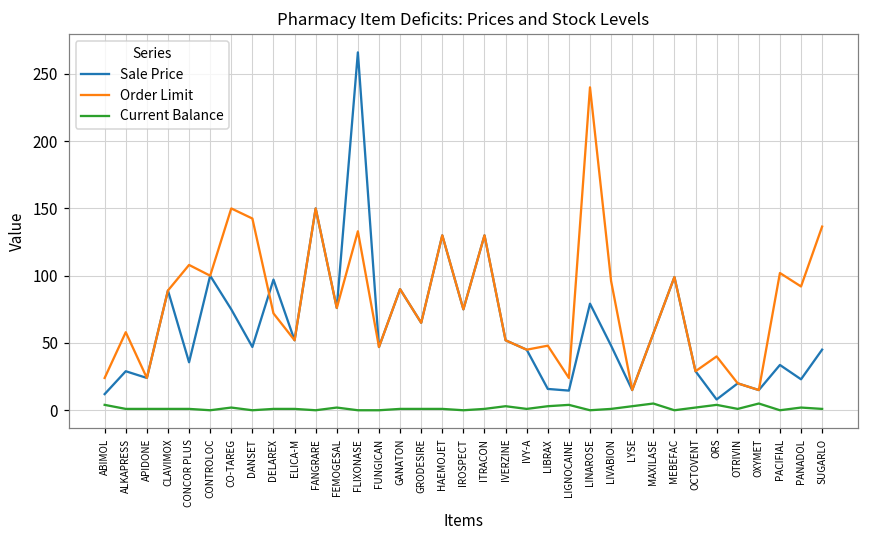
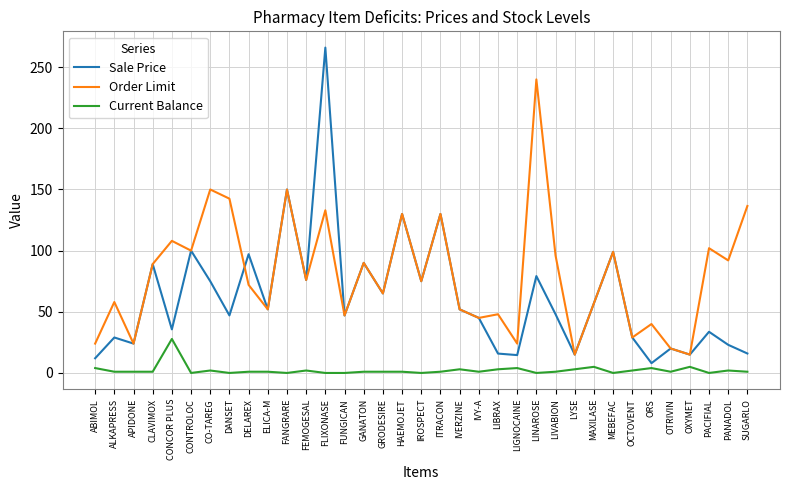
  {
    "Sale Price": {
      "ABIMOL": 12,
      "ALKAPRESS": 29,
      "CONCOR PLUS": 36,
      "CO-TAREG": 75,
      "DANSET": 47,
      "DELAREX": 97,
      "FLIXONASE": 266,
      "LIBRAX": 16,
      "LIGNOCAINE": 15,
      "LINAROSE": 79,
      "LIVABION": 48,
      "ORS": 8,
      "PACIFIAL": 34,
      "PANADOL": 23,
-     "SUGARLO": 45
+     "SUGARLO": 16
    },
    "Order Limit": {
      "ABIMOL": 24,
      "ALKAPRESS": 58,
      "CONCOR PLUS": 108,
      "CO-TAREG": 150,
      "DANSET": 143,
      "DELAREX": 72,
      "FLIXONASE": 133,
      "LIBRAX": 48,
      "LIGNOCAINE": 24,
      "LINAROSE": 240,
      "LIVABION": 96,
      "ORS": 40,
      "PACIFIAL": 102,
      "PANADOL": 92,
      "SUGARLO": 137
    },
    "Current Balance": {
      "ABIMOL": 4,
      "ALKAPRESS": 1,
      "APIDONE": 1,
      "CLAVIMOX": 1,
-     "CONCOR PLUS": 1,
+     "CONCOR PLUS": 28,
      "CONTROLOC": 0,
      "CO-TAREG": 2,
      "DANSET": 0,
      "DELAREX": 1,
      "ELICA-M": 1,
      "FANGRARE": 0,
      "FEMOGESAL": 2,
      "FLIXONASE": 0,
      "FUNGICAN": 0,
      "GANATON": 1,
      "GRODESIRE": 1,
      "HAEMOJET": 1,
      "IROSPECT": 0,
      "ITRACON": 1,
      "IVERZINE": 3,
      "IVY-A": 1,
      "LIBRAX": 3,
      "LIGNOCAINE": 4,
      "LINAROSE": 0,
      "LIVABION": 1,
      "LYSE": 3,
      "MAXILASE": 5,
      "MEBEFAC": 0,
      "OCTOVENT": 2,
      "ORS": 4,
      "OTRIVIN": 1,
      "OXYMET": 5,
      "PACIFIAL": 0,
      "PANADOL": 2,
      "SUGARLO": 1
    }
  }
